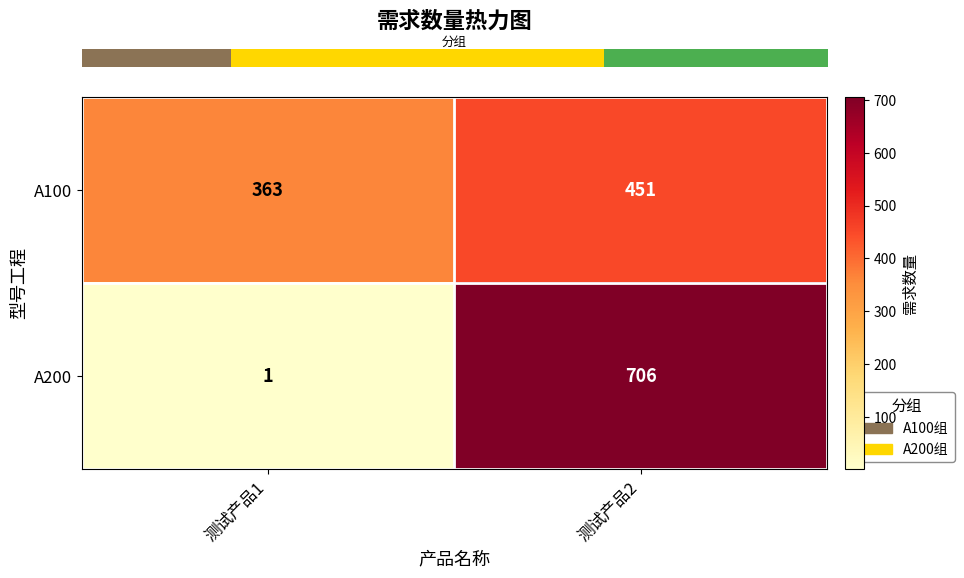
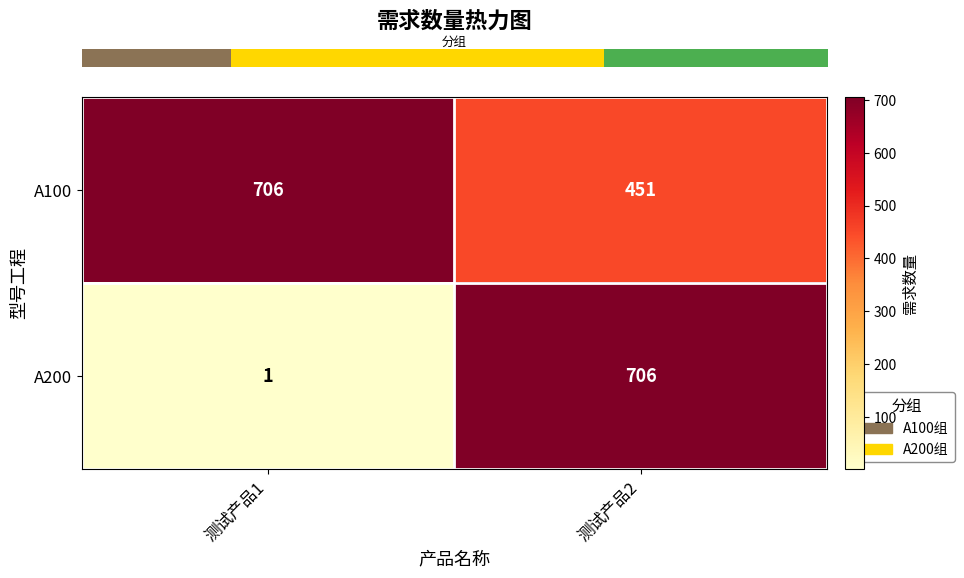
  {
    "A100": {
-     "测试产品1": 363,
+     "测试产品1": 706,
      "测试产品2": 451
    },
    "A200": {
      "测试产品1": 1,
      "测试产品2": 706
    }
  }
